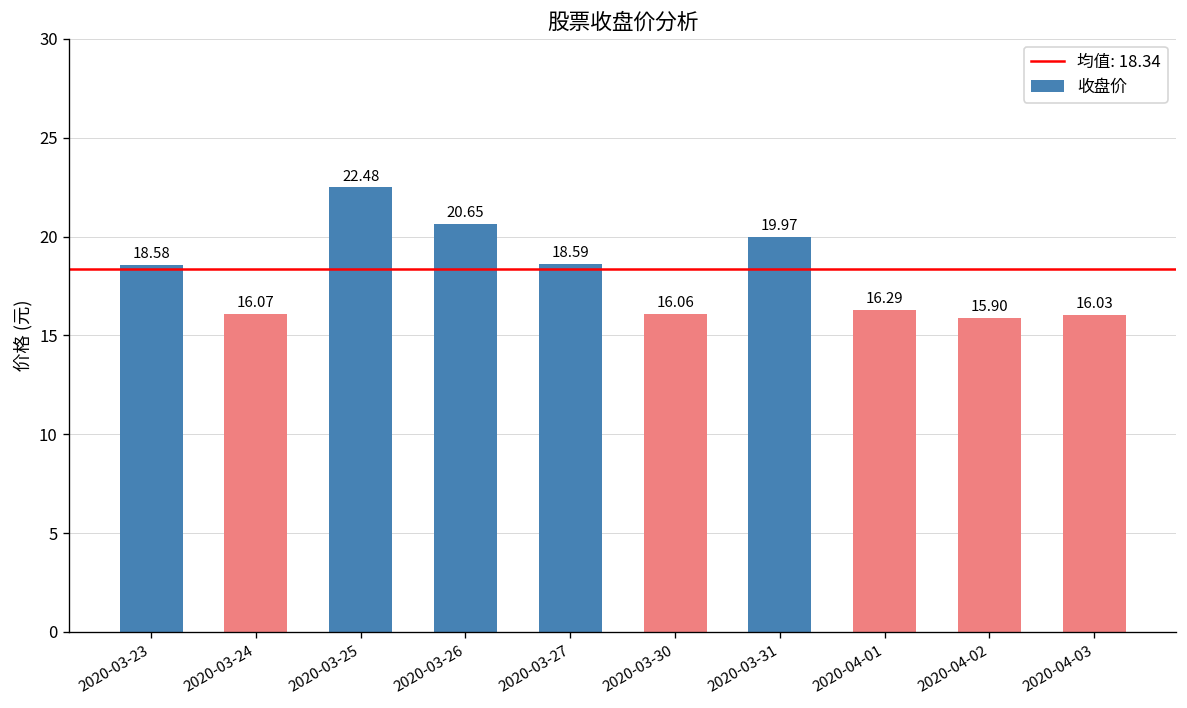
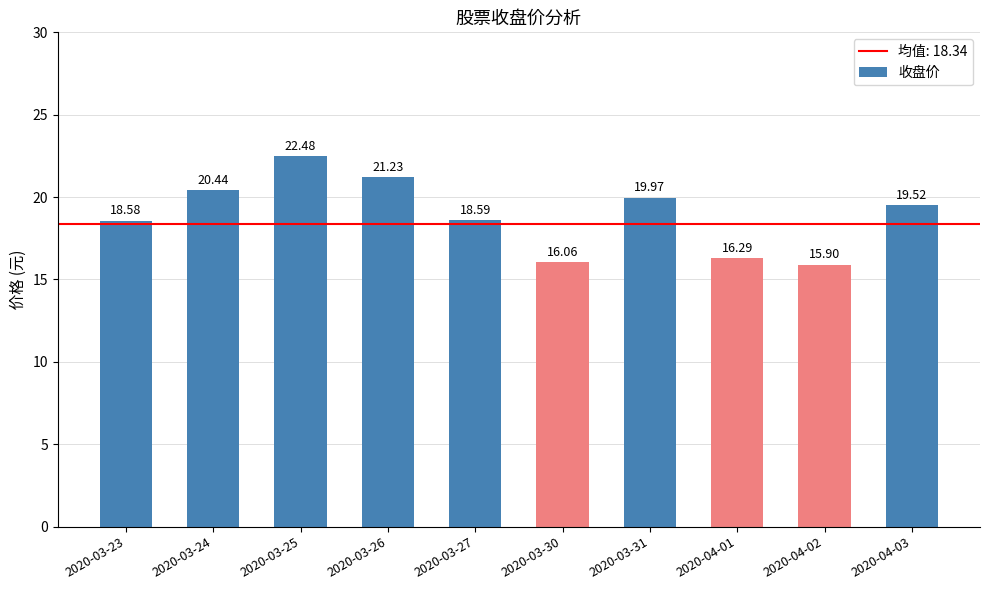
  {
    "2020-03-23": 18.58,
-   "2020-03-24": 16.07,
+   "2020-03-24": 20.44,
    "2020-03-25": 22.48,
-   "2020-03-26": 20.65,
+   "2020-03-26": 21.23,
    "2020-03-27": 18.59,
    "2020-03-30": 16.06,
    "2020-03-31": 19.97,
    "2020-04-01": 16.29,
    "2020-04-02": 15.90,
-   "2020-04-03": 16.03
+   "2020-04-03": 19.52
  }
